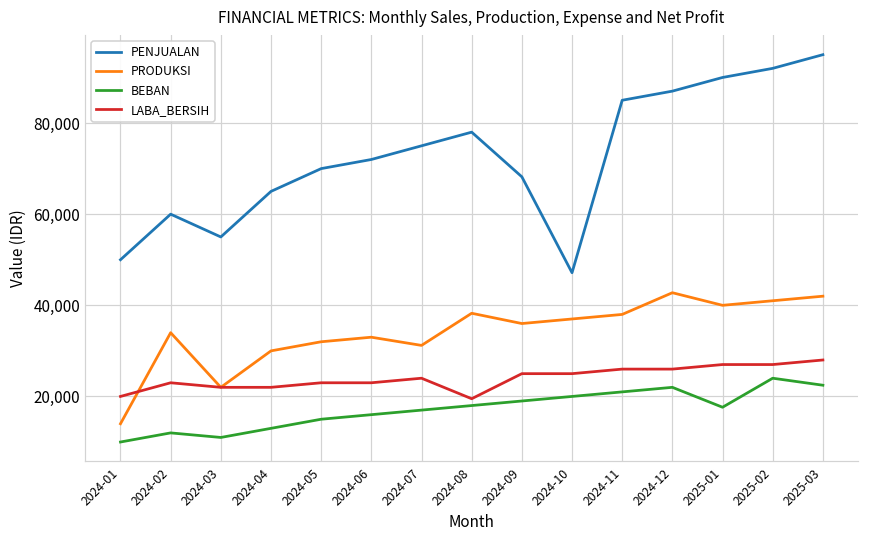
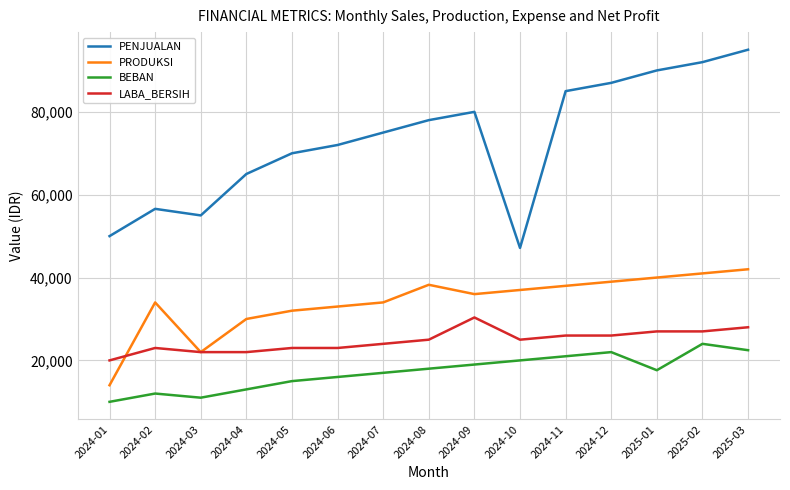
  {
    "PENJUALAN": {
      "2024-01": "50,000",
-     "2024-02": "60,000",
+     "2024-02": "57,000",
      "2024-03": "55,000",
      "2024-04": "65,000",
      "2024-05": "70,000",
      "2024-06": "72,000",
      "2024-07": "75,000",
      "2024-08": "78,000",
-     "2024-09": "68,000",
+     "2024-09": "80,000",
      "2024-10": "47,000",
      "2024-11": "85,000",
      "2024-12": "87,000",
      "2025-01": "90,000",
      "2025-02": "92,000",
      "2025-03": "95,000"
    },
    "PRODUKSI": {
      "2024-01": "14,000",
      "2024-02": "34,000",
      "2024-04": "30,000",
      "2024-05": "32,000",
      "2024-06": "33,000",
-     "2024-07": "31,000",
+     "2024-07": "34,000",
      "2024-08": "38,000",
      "2024-09": "36,000",
      "2024-10": "37,000",
      "2024-11": "38,000",
-     "2024-12": "43,000",
+     "2024-12": "39,000",
      "2025-01": "40,000",
      "2025-02": "41,000",
      "2025-03": "42,000"
    },
    "BEBAN": {
      "2024-01": "10,000",
      "2024-02": "12,000",
      "2024-03": "11,000",
      "2024-04": "13,000",
      "2024-05": "15,000",
      "2024-06": "16,000",
      "2024-07": "17,000",
      "2024-08": "18,000",
      "2024-09": "19,000",
      "2024-10": "20,000",
      "2024-11": "21,000",
      "2024-12": "22,000",
      "2025-01": "18,000",
      "2025-02": "24,000",
      "2025-03": "22,000"
    },
    "LABA_BERSIH": {
      "2024-01": "20,000",
      "2024-02": "23,000",
      "2024-04": "22,000",
      "2024-05": "23,000",
      "2024-06": "23,000",
      "2024-07": "24,000",
-     "2024-08": "19,000",
-     "2024-09": "25,000",
+     "2024-08": "25,000",
+     "2024-09": "30,000",
      "2024-10": "25,000",
      "2024-11": "26,000",
      "2024-12": "26,000",
      "2025-01": "27,000",
      "2025-02": "27,000",
      "2025-03": "28,000"
    }
  }
